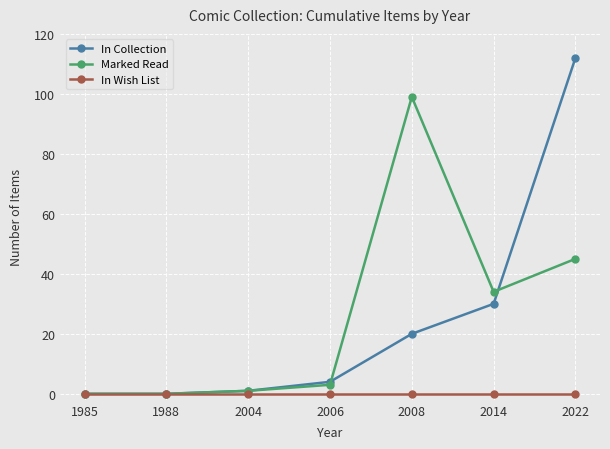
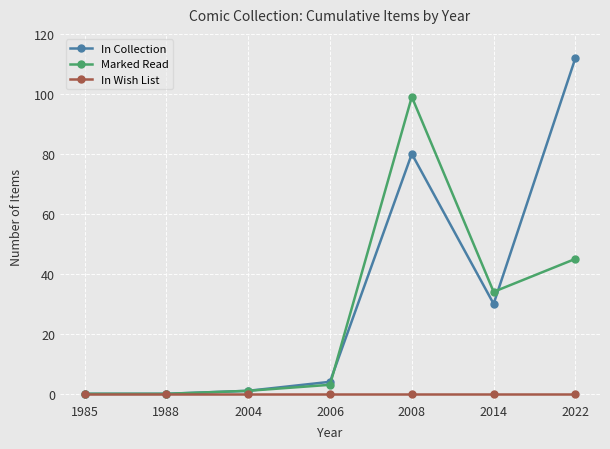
  {
    "In Collection": {
      "2006": 4,
-     "2008": 20,
+     "2008": 80,
      "2014": 30,
      "2022": 112
    },
    "Marked Read": {
      "2006": 3,
      "2008": 99,
      "2014": 34,
      "2022": 45
    },
    "In Wish List": {
      "2004": 0,
      "2006": 0,
      "2008": 0,
      "2014": 0,
      "2022": 0
    }
  }
